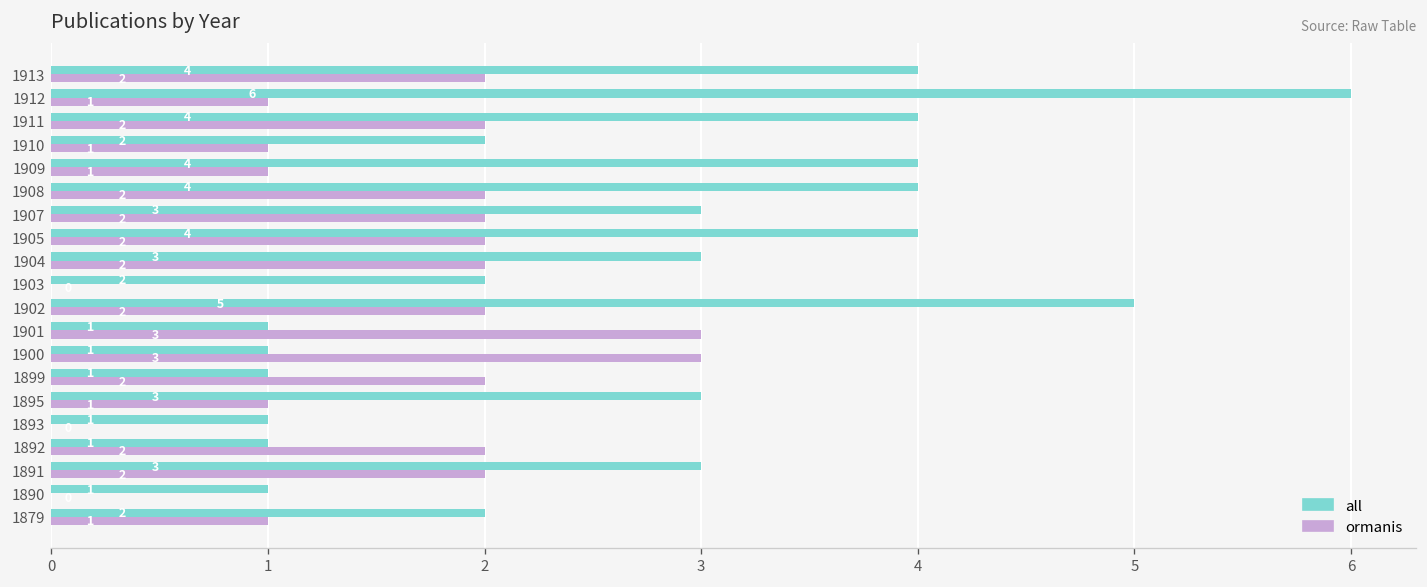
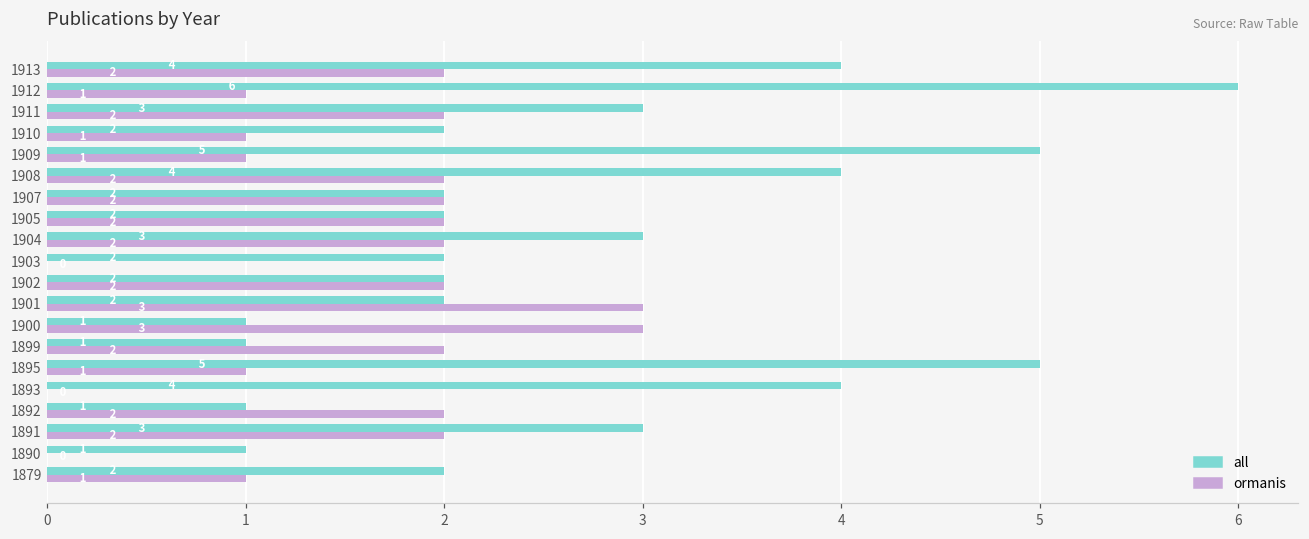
  {
    "all": {
      "1913": 4,
      "1912": 6,
-     "1911": 4,
+     "1911": 3,
      "1910": 2,
-     "1909": 4,
+     "1909": 5,
      "1908": 4,
-     "1907": 3,
-     "1905": 4,
+     "1907": 2,
+     "1905": 2,
      "1904": 3,
-     "1902": 5,
-     "1901": 1,
+     "1902": 2,
+     "1901": 2,
      "1900": 1,
      "1899": 1,
-     "1895": 3,
-     "1893": 1,
+     "1895": 5,
+     "1893": 4,
      "1892": 1,
      "1891": 3,
      "1890": 1,
      "1879": 2
    },
    "ormanis": {
      "1913": 2,
      "1912": 1,
      "1911": 2,
      "1910": 1,
      "1909": 1,
      "1908": 2,
      "1904": 2,
      "1901": 3,
      "1900": 3,
      "1899": 2,
      "1895": 1,
      "1892": 2,
      "1891": 2,
      "1879": 1
    }
  }
